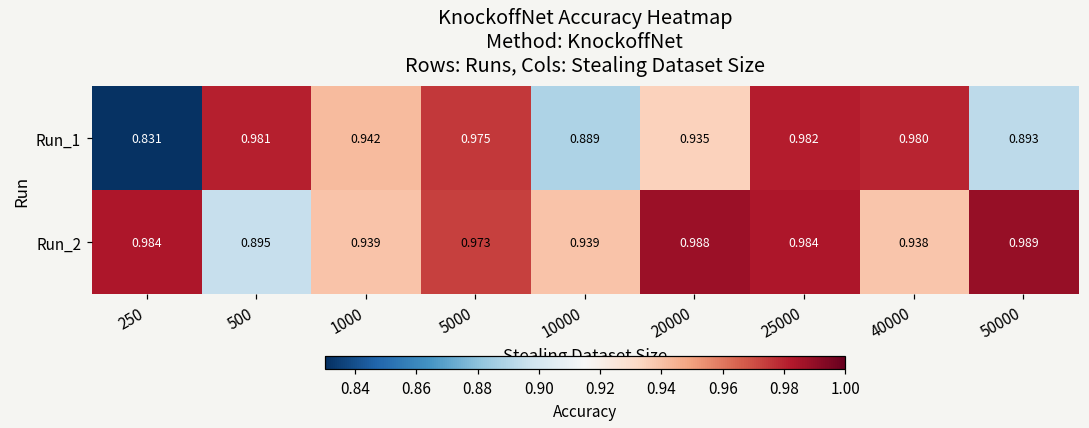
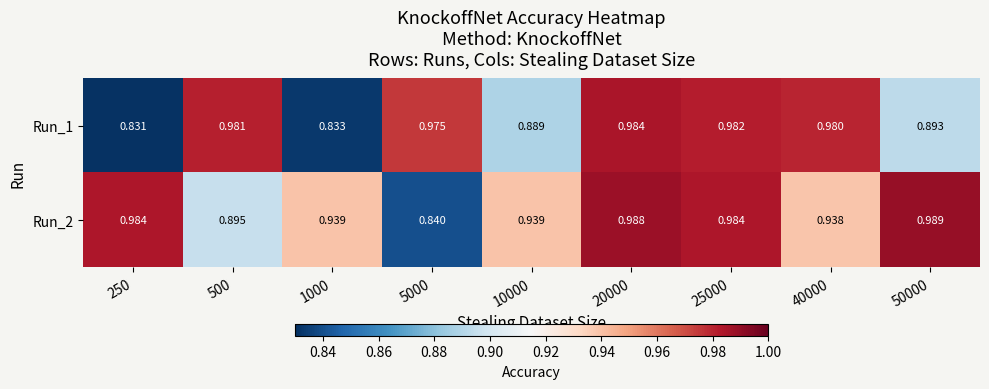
  {
    "Run_1": {
      "250": 0.831,
      "500": 0.981,
-     "1000": 0.942,
+     "1000": 0.833,
      "5000": 0.975,
      "10000": 0.889,
-     "20000": 0.935,
+     "20000": 0.984,
      "25000": 0.982,
      "40000": 0.980,
      "50000": 0.893
    },
    "Run_2": {
      "250": 0.984,
      "500": 0.895,
      "1000": 0.939,
-     "5000": 0.973,
+     "5000": 0.840,
      "10000": 0.939,
      "20000": 0.988,
      "25000": 0.984,
      "40000": 0.938,
      "50000": 0.989
    }
  }
